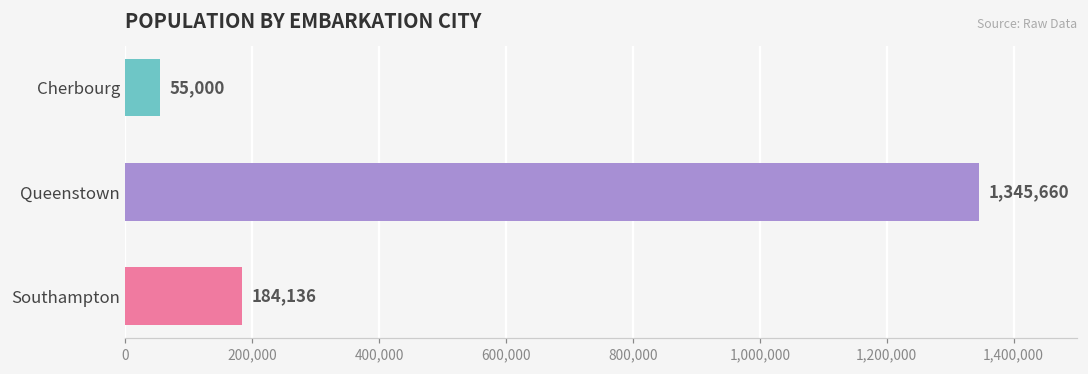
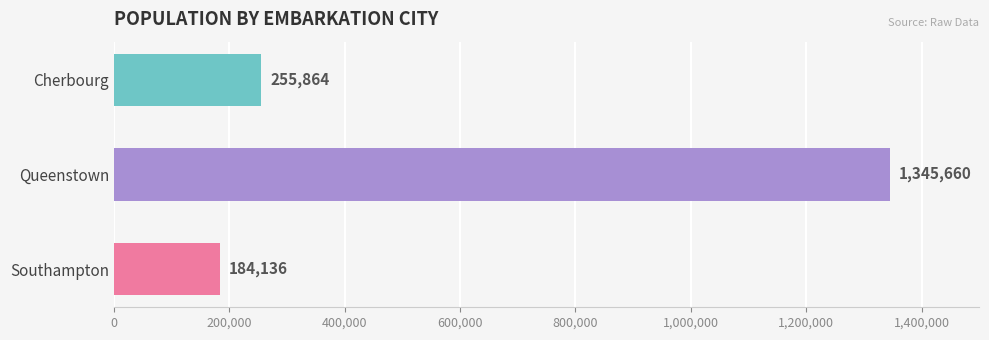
  {
-   "Cherbourg": "55,000",
+   "Cherbourg": "255,864",
    "Queenstown": "1,345,660",
    "Southampton": "184,136"
  }
